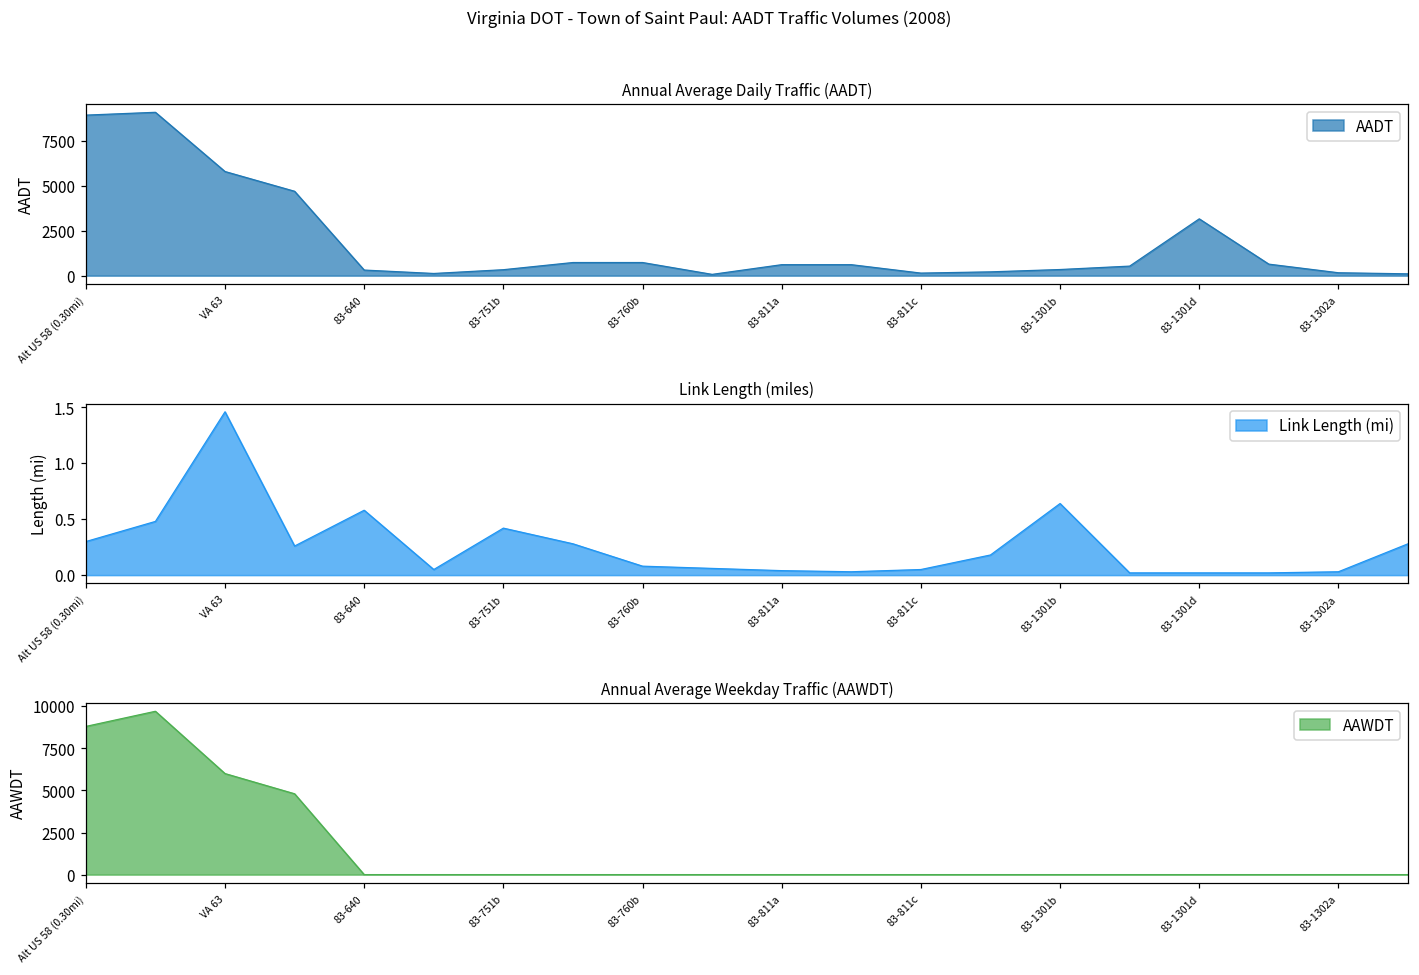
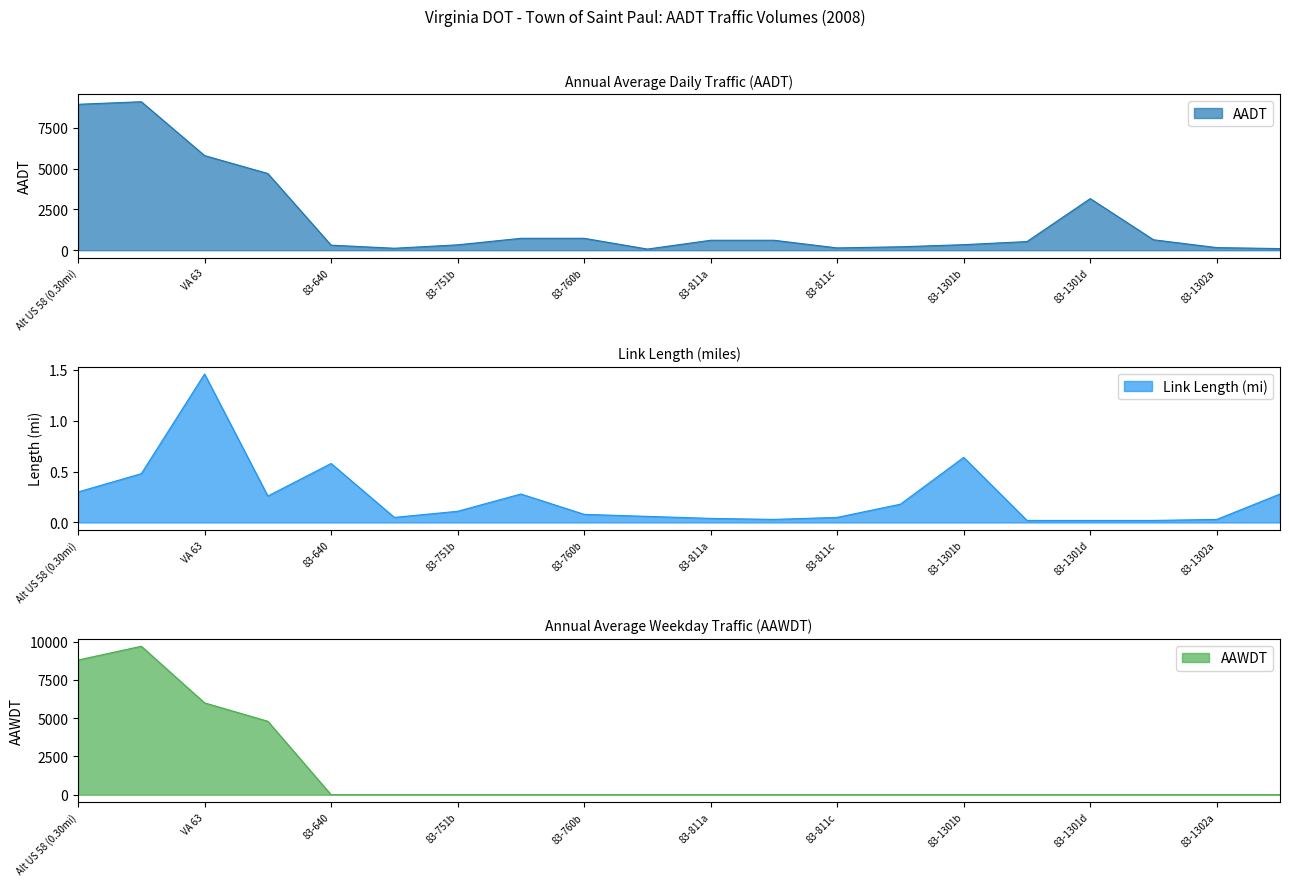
  {
    "Annual Average Daily Traffic (AADT)": {
      "Alt US 58 (0.30mi)": 8900,
      "VA 63": 5800,
      "83-640": 300,
      "83-751b": 300,
      "83-760b": 700,
      "83-811a": 600,
      "83-811c": 100,
      "83-1301b": 300,
      "83-1301d": 3200,
      "83-1302a": 200
    },
    "Link Length (miles)": {
      "Alt US 58 (0.30mi)": 0.30,
      "VA 63": 1.46,
      "83-640": 0.58,
-     "83-751b": 0.42,
+     "83-751b": 0.11,
      "83-760b": 0.08,
      "83-811a": 0.04,
      "83-811c": 0.05,
      "83-1301b": 0.64,
      "83-1301d": 0.02,
      "83-1302a": 0.03
    },
    "Annual Average Weekday Traffic (AAWDT)": {
      "Alt US 58 (0.30mi)": 8800,
      "VA 63": 6000,
      "83-640": 0,
      "83-751b": 0,
      "83-760b": 0,
      "83-811a": 0,
      "83-811c": 0,
      "83-1301b": 0,
      "83-1301d": 0,
      "83-1302a": 0
    }
  }
